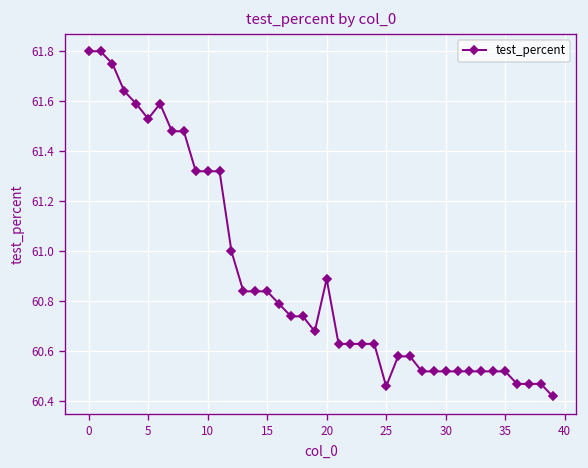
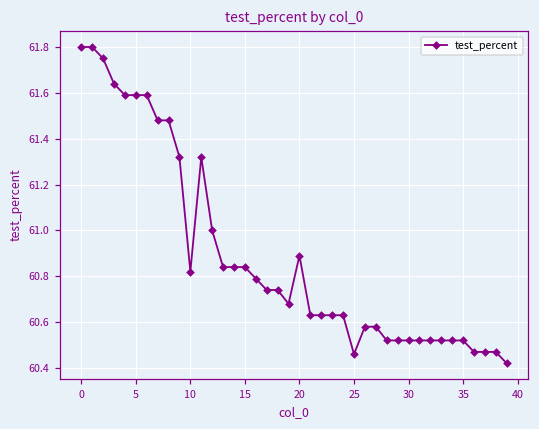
  {
    "0": 61.80,
-   "5": 61.53,
-   "10": 61.32,
+   "5": 61.59,
+   "10": 60.82,
    "15": 60.84,
    "20": 60.89,
    "25": 60.46,
    "30": 60.52,
    "35": 60.52
  }
